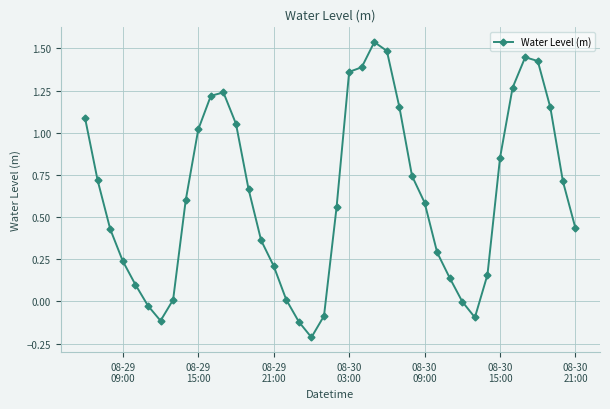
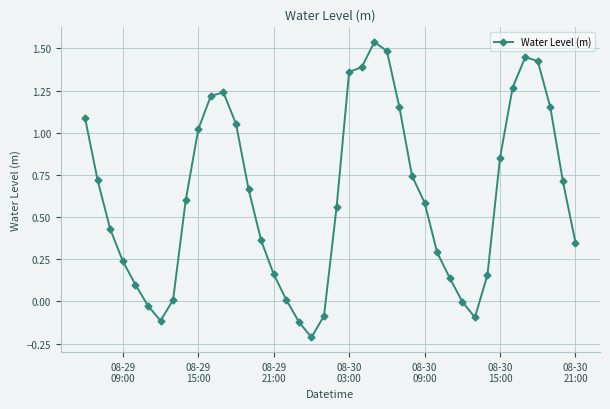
  {
    "08-29 09:00": 0.24,
    "08-29 15:00": 1.02,
-   "08-29 21:00": 0.21,
+   "08-29 21:00": 0.16,
    "08-30 03:00": 1.36,
    "08-30 09:00": 0.59,
    "08-30 15:00": 0.85,
-   "08-30 21:00": 0.43
+   "08-30 21:00": 0.35
  }
